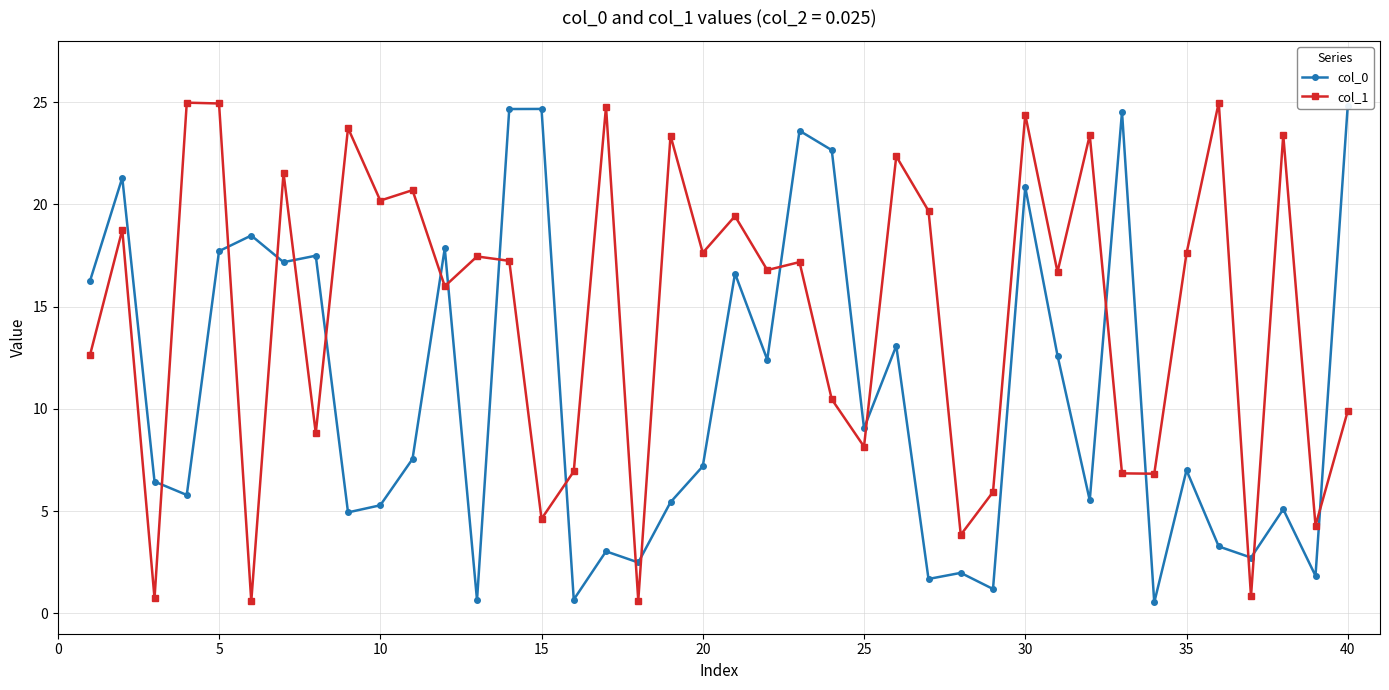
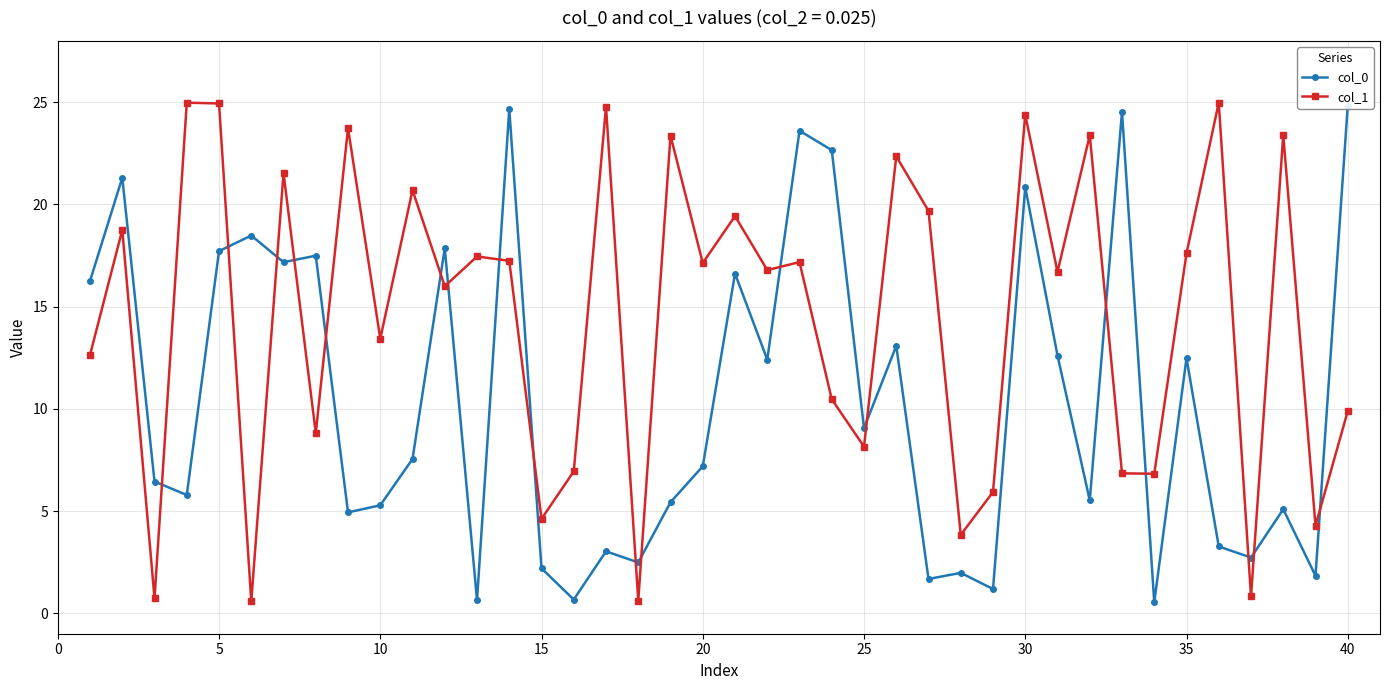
  {
    "col_0": {
      "5": 17.7,
      "10": 5.3,
-     "15": 24.7,
+     "15": 2.2,
      "20": 7.2,
      "25": 9.1,
      "30": 20.8,
-     "35": 7.0
+     "35": 12.5
    },
    "col_1": {
      "5": 24.9,
-     "10": 20.2,
+     "10": 13.4,
      "15": 4.6,
-     "20": 17.6,
+     "20": 17.1,
      "25": 8.2,
      "30": 24.4,
      "35": 17.6,
      "40": 9.9
    }
  }
